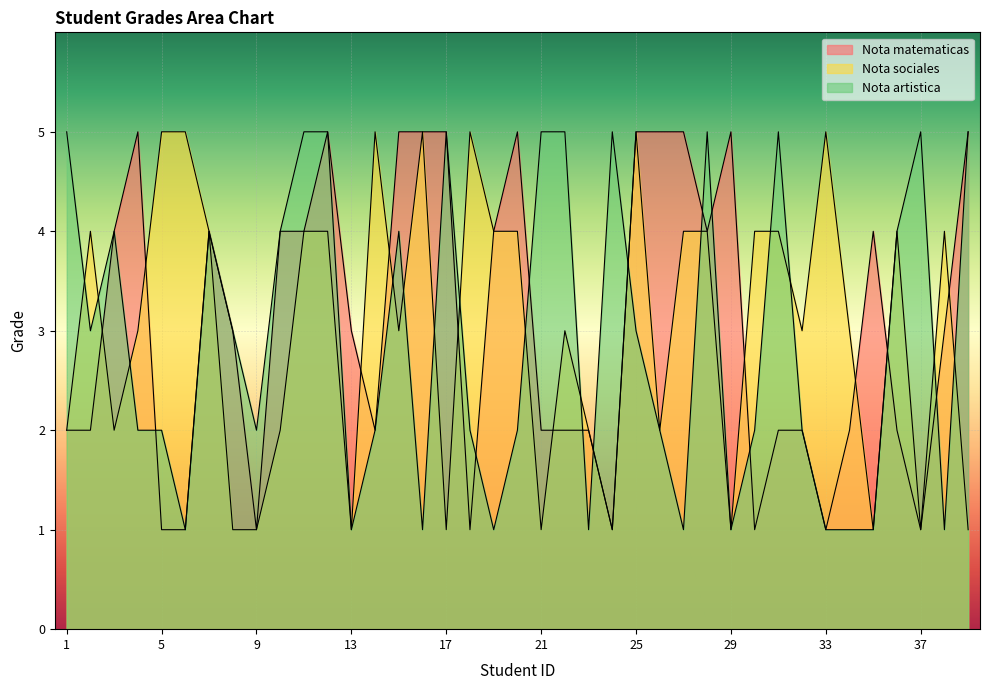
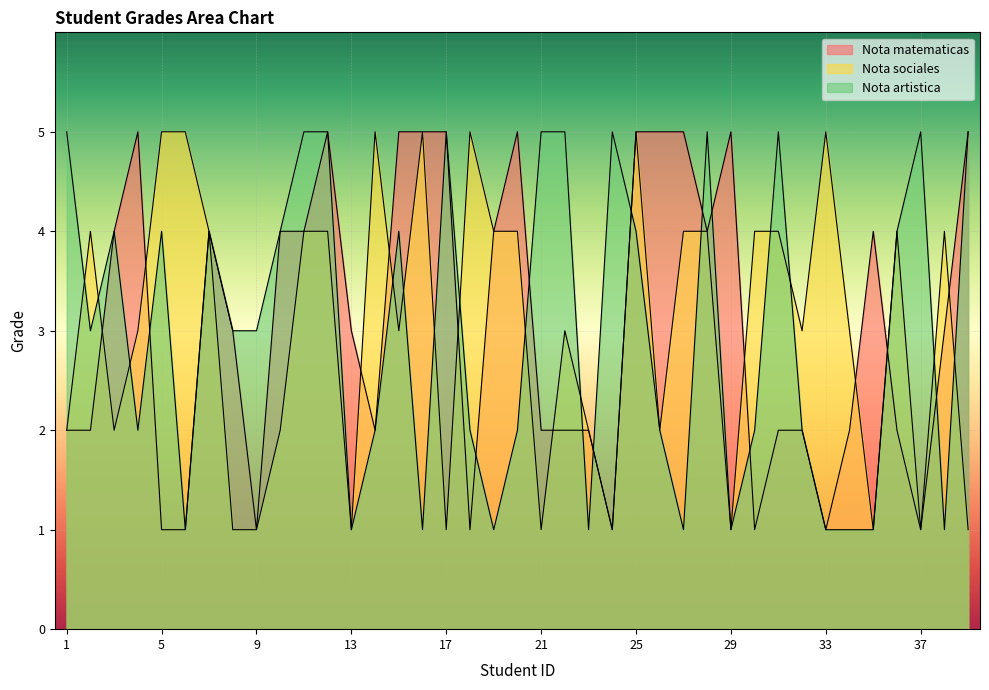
  {
    "Nota matematicas": {
      "5": 1,
      "13": 3,
      "21": 2,
      "29": 5
    },
    "Nota sociales": {
      "5": 5,
      "17": 1,
      "21": 1,
      "33": 5
    },
    "Nota artistica": {
      "1": 5,
-     "5": 2,
-     "9": 2,
+     "5": 4,
+     "9": 3,
      "21": 5,
-     "25": 3,
+     "25": 4,
      "37": 5
    }
  }
